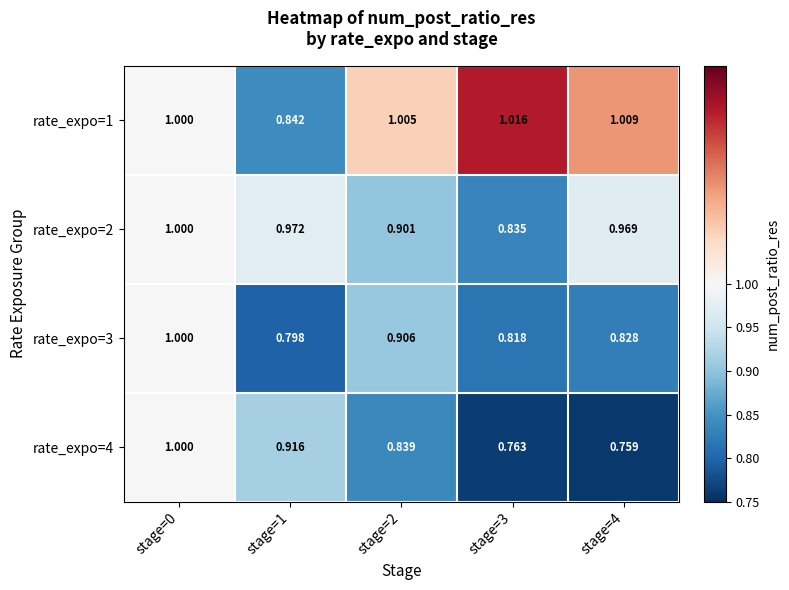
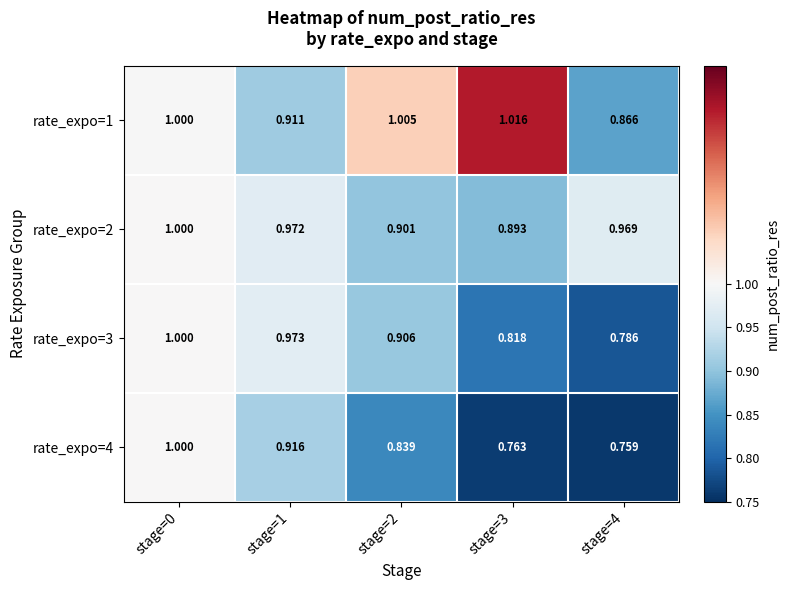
  {
    "rate_expo=1": {
      "stage=0": 1.000,
-     "stage=1": 0.842,
+     "stage=1": 0.911,
      "stage=2": 1.005,
      "stage=3": 1.016,
-     "stage=4": 1.009
+     "stage=4": 0.866
    },
    "rate_expo=2": {
      "stage=0": 1.000,
      "stage=1": 0.972,
      "stage=2": 0.901,
-     "stage=3": 0.835,
+     "stage=3": 0.893,
      "stage=4": 0.969
    },
    "rate_expo=3": {
      "stage=0": 1.000,
-     "stage=1": 0.798,
+     "stage=1": 0.973,
      "stage=2": 0.906,
      "stage=3": 0.818,
-     "stage=4": 0.828
+     "stage=4": 0.786
    },
    "rate_expo=4": {
      "stage=0": 1.000,
      "stage=1": 0.916,
      "stage=2": 0.839,
      "stage=3": 0.763,
      "stage=4": 0.759
    }
  }
